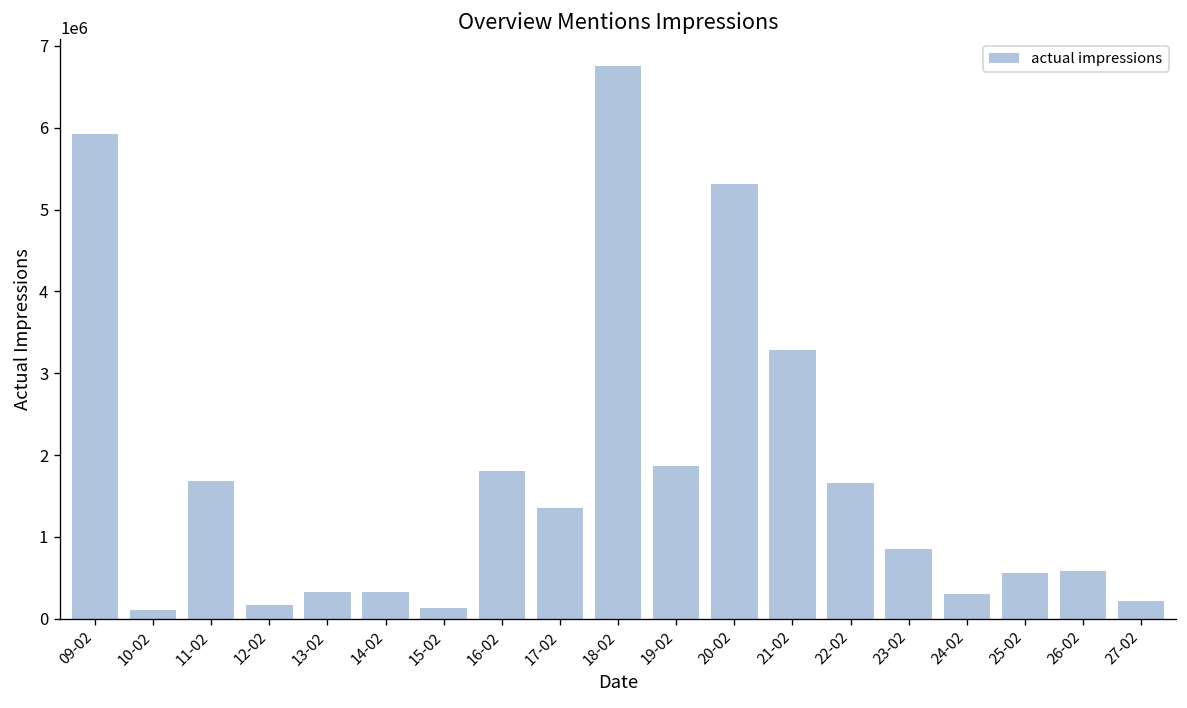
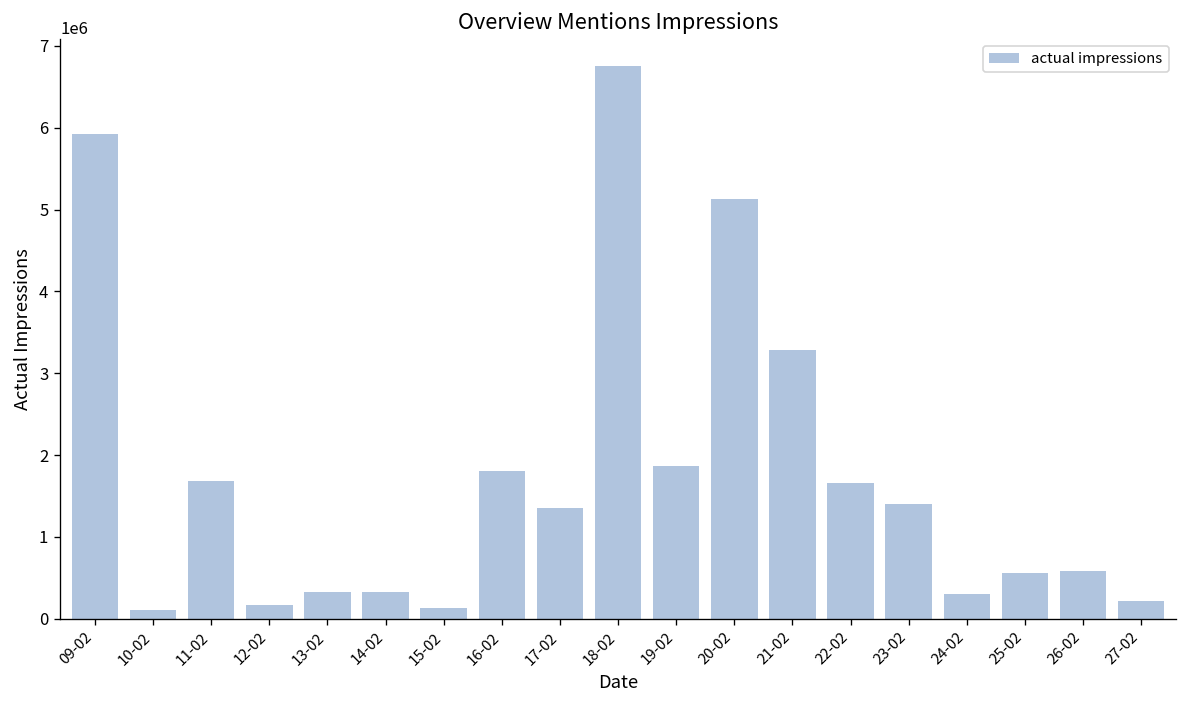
  {
    "09-02": 5900000,
    "10-02": 100000,
    "11-02": 1700000,
    "12-02": 200000,
    "13-02": 300000,
    "14-02": 300000,
    "15-02": 100000,
    "16-02": 1800000,
    "17-02": 1400000,
    "18-02": 6700000,
    "19-02": 1900000,
-   "20-02": 5300000,
+   "20-02": 5100000,
    "21-02": 3300000,
    "22-02": 1700000,
-   "23-02": 900000,
+   "23-02": 1400000,
    "24-02": 300000,
    "25-02": 600000,
    "26-02": 600000,
    "27-02": 200000
  }
